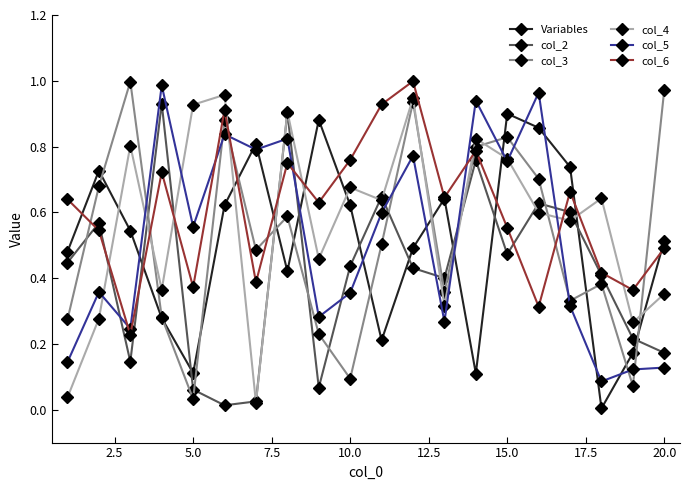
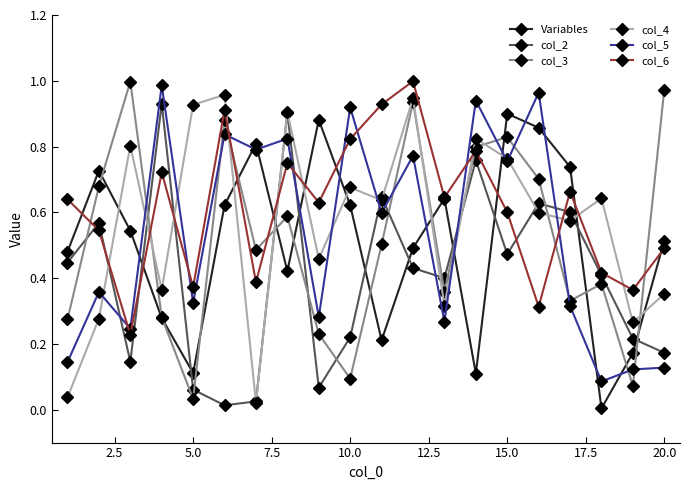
  {
    "Variables": {
      "5.0": 0.11,
      "10.0": 0.62,
      "15.0": 0.90,
      "20.0": 0.51
    },
    "col_2": {
      "5.0": 0.06,
-     "10.0": 0.44,
+     "10.0": 0.22,
      "15.0": 0.47,
      "20.0": 0.17
    },
    "col_5": {
-     "5.0": 0.56,
-     "10.0": 0.36,
+     "5.0": 0.32,
+     "10.0": 0.92,
      "15.0": 0.75,
      "20.0": 0.13
    },
    "col_6": {
      "5.0": 0.37,
-     "10.0": 0.76,
-     "15.0": 0.55,
+     "10.0": 0.82,
+     "15.0": 0.60,
      "20.0": 0.49
    }
  }
